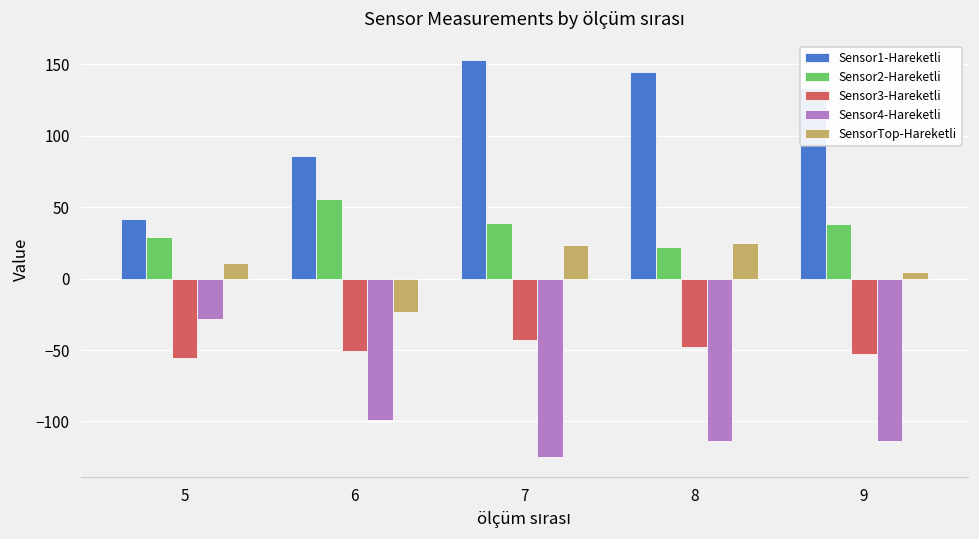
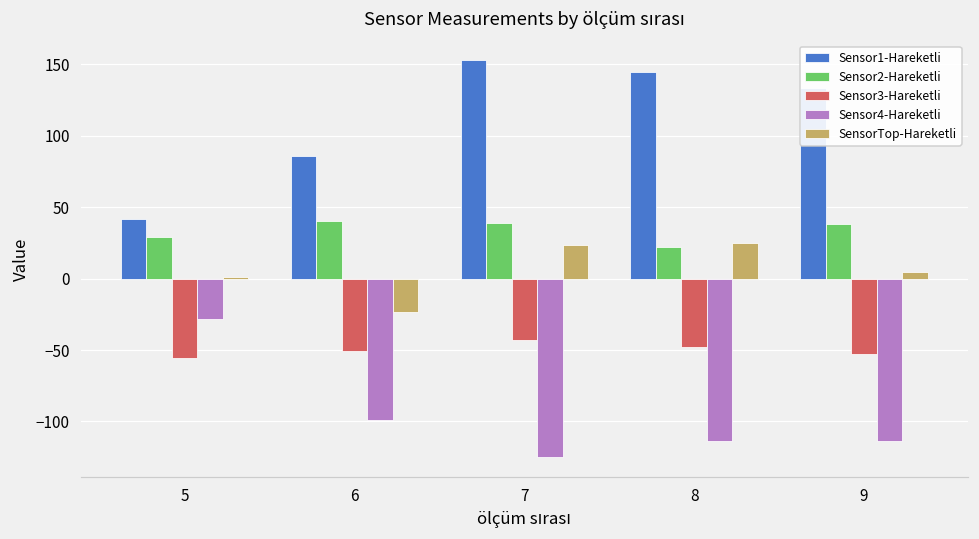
  {
    "Sensor1-Hareketli": {
      "5": 42,
      "6": 86,
      "7": 153,
      "8": 145
    },
    "Sensor2-Hareketli": {
      "5": 29,
-     "6": 56,
+     "6": 41,
      "7": 39,
      "8": 22,
      "9": 38
    },
    "Sensor3-Hareketli": {
      "5": -55,
      "6": -51,
      "7": -43,
      "8": -48,
      "9": -53
    },
    "Sensor4-Hareketli": {
      "5": -28,
      "6": -99,
      "7": -125,
      "8": -114,
      "9": -114
    },
    "SensorTop-Hareketli": {
-     "5": 11,
+     "5": 1,
      "6": -24,
      "7": 24,
      "8": 25,
      "9": 5
    }
  }
